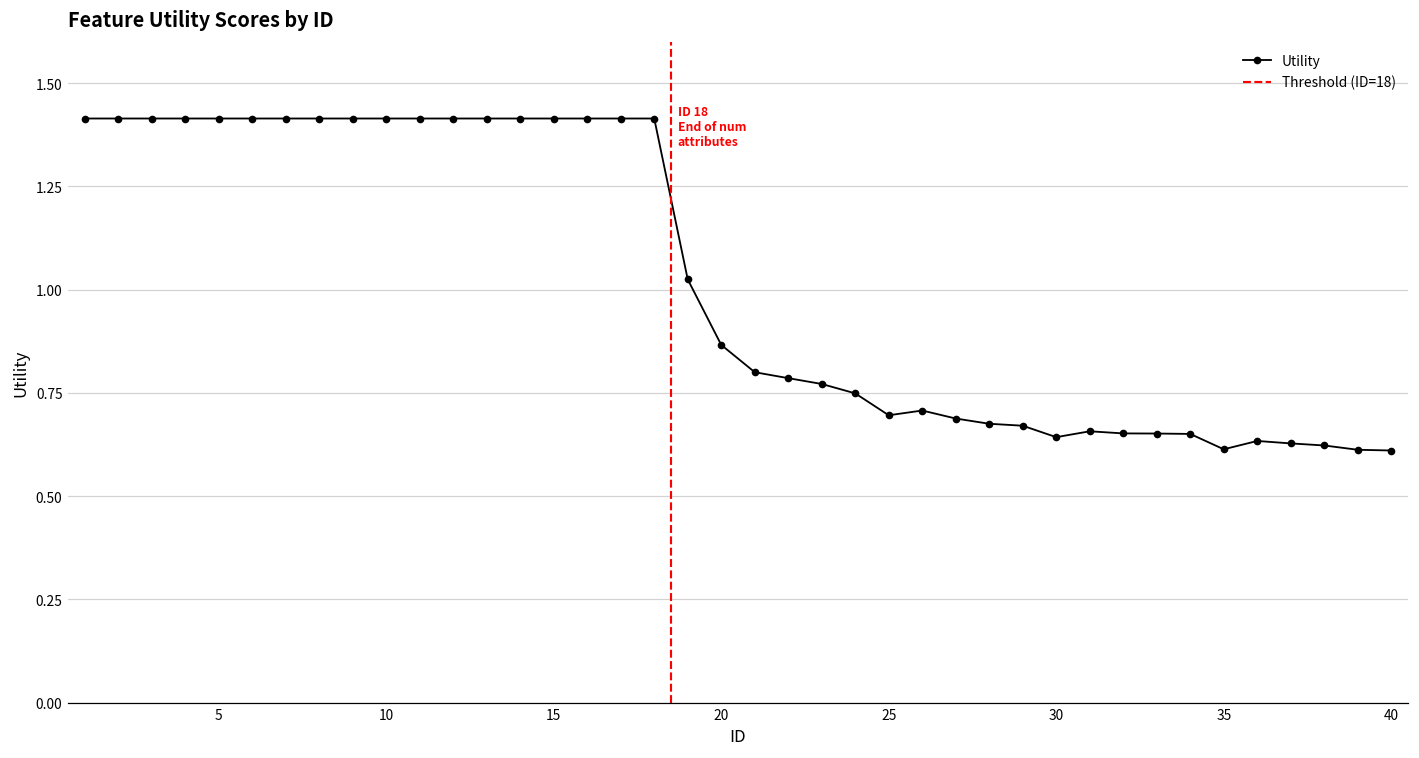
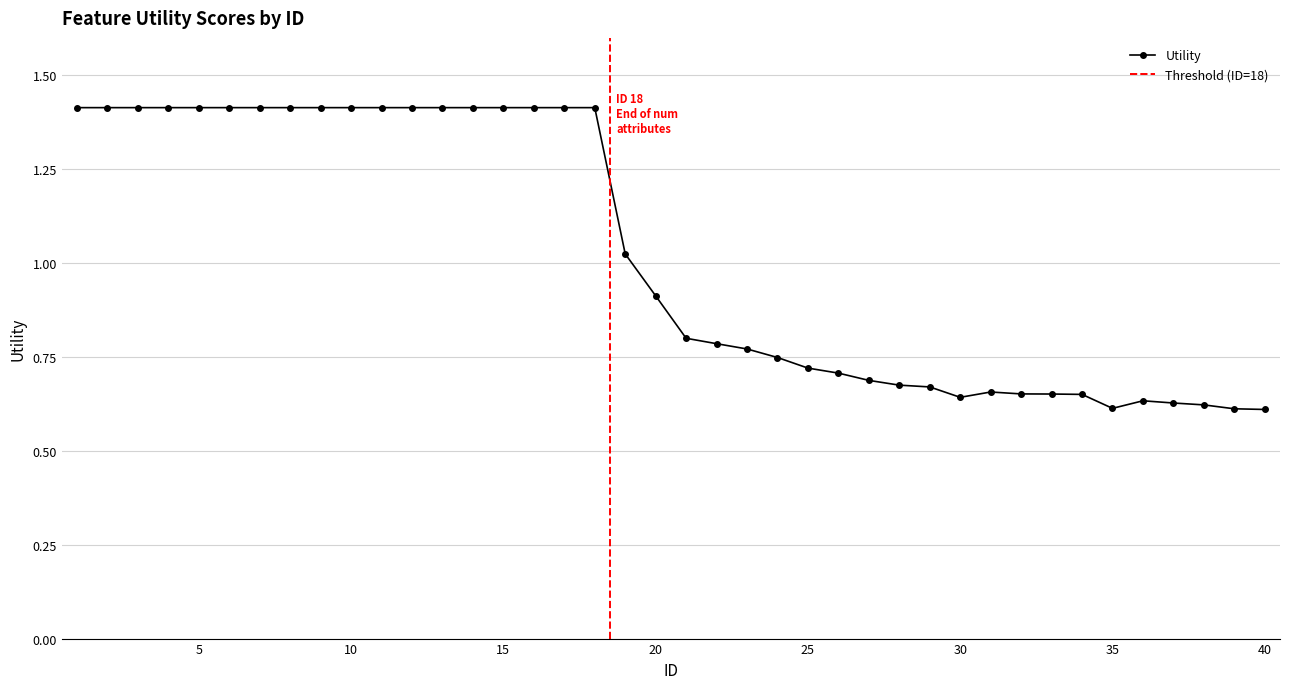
  {
    "5": 1.41,
    "10": 1.41,
    "15": 1.41,
-   "20": 0.87,
-   "25": 0.70,
+   "20": 0.91,
+   "25": 0.72,
    "30": 0.64,
    "35": 0.61,
    "40": 0.61
  }
